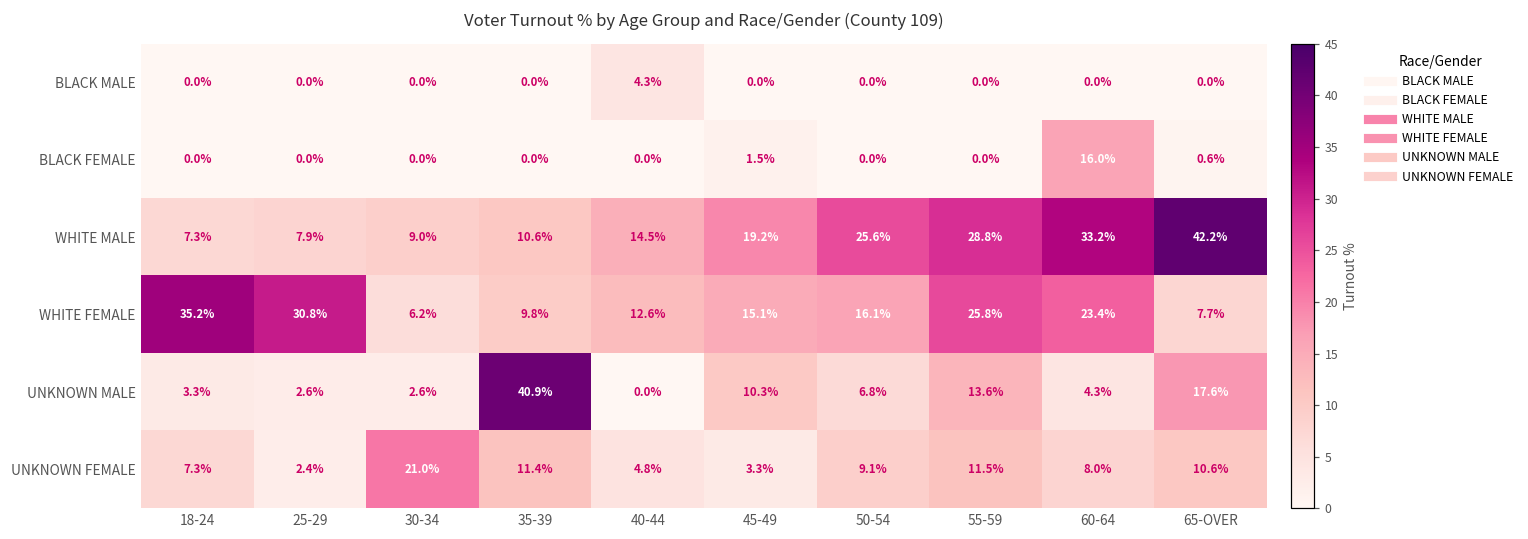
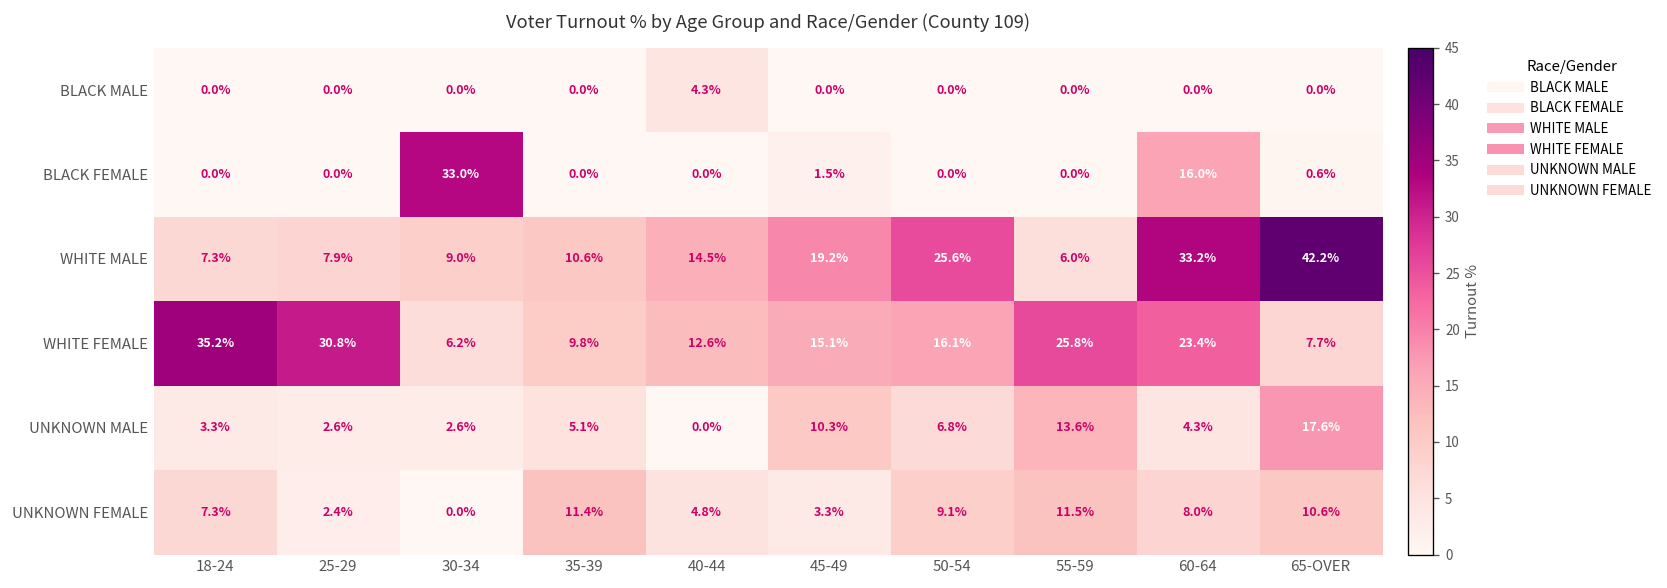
  {
    "BLACK MALE": {
      "18-24": "0.0%",
      "25-29": "0.0%",
      "30-34": "0.0%",
      "35-39": "0.0%",
      "40-44": "4.3%",
      "45-49": "0.0%",
      "50-54": "0.0%",
      "55-59": "0.0%",
      "60-64": "0.0%",
      "65-OVER": "0.0%"
    },
    "BLACK FEMALE": {
      "18-24": "0.0%",
      "25-29": "0.0%",
-     "30-34": "0.0%",
+     "30-34": "33.0%",
      "35-39": "0.0%",
      "40-44": "0.0%",
      "45-49": "1.5%",
      "50-54": "0.0%",
      "55-59": "0.0%",
      "60-64": "16.0%",
      "65-OVER": "0.6%"
    },
    "WHITE MALE": {
      "18-24": "7.3%",
      "25-29": "7.9%",
      "30-34": "9.0%",
      "35-39": "10.6%",
      "40-44": "14.5%",
      "45-49": "19.2%",
      "50-54": "25.6%",
-     "55-59": "28.8%",
+     "55-59": "6.0%",
      "60-64": "33.2%",
      "65-OVER": "42.2%"
    },
    "WHITE FEMALE": {
      "18-24": "35.2%",
      "25-29": "30.8%",
      "30-34": "6.2%",
      "35-39": "9.8%",
      "40-44": "12.6%",
      "45-49": "15.1%",
      "50-54": "16.1%",
      "55-59": "25.8%",
      "60-64": "23.4%",
      "65-OVER": "7.7%"
    },
    "UNKNOWN MALE": {
      "18-24": "3.3%",
      "25-29": "2.6%",
      "30-34": "2.6%",
-     "35-39": "40.9%",
+     "35-39": "5.1%",
      "40-44": "0.0%",
      "45-49": "10.3%",
      "50-54": "6.8%",
      "55-59": "13.6%",
      "60-64": "4.3%",
      "65-OVER": "17.6%"
    },
    "UNKNOWN FEMALE": {
      "18-24": "7.3%",
      "25-29": "2.4%",
-     "30-34": "21.0%",
+     "30-34": "0.0%",
      "35-39": "11.4%",
      "40-44": "4.8%",
      "45-49": "3.3%",
      "50-54": "9.1%",
      "55-59": "11.5%",
      "60-64": "8.0%",
      "65-OVER": "10.6%"
    }
  }
